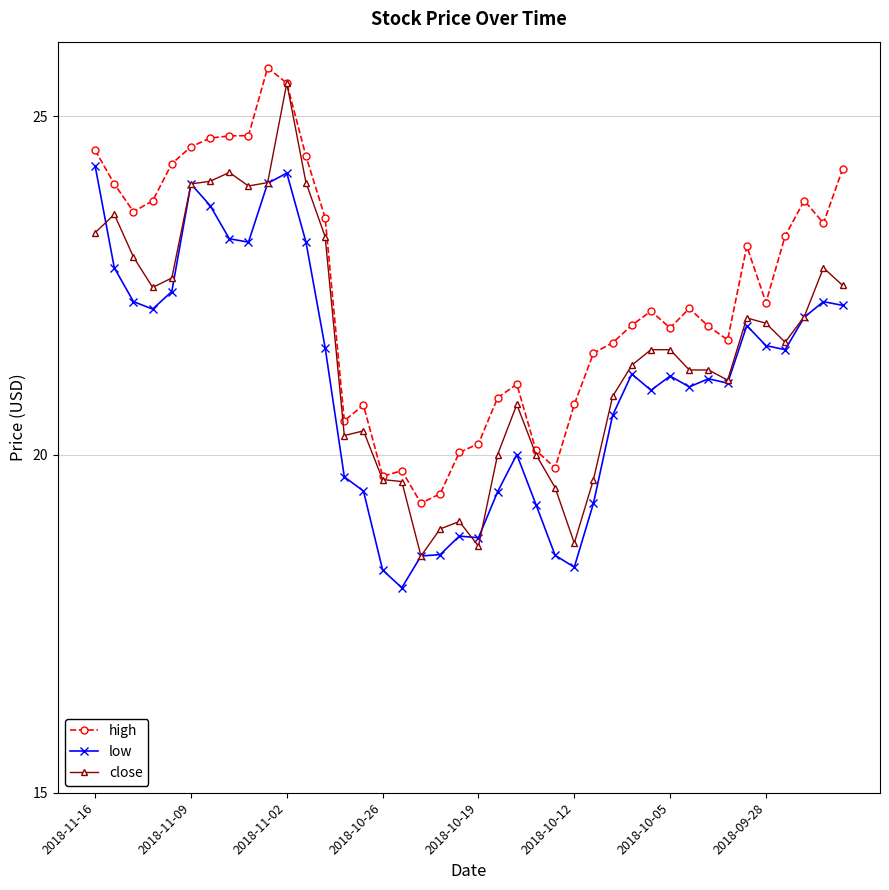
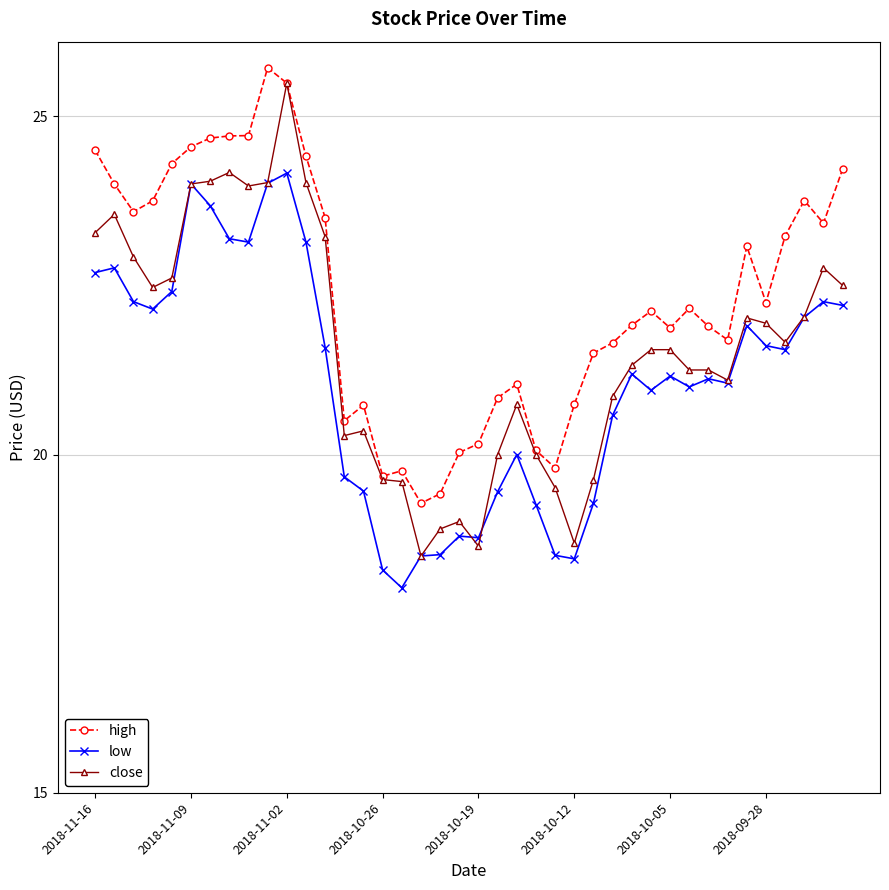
  {
    "high": {
      "2018-11-16": 24.5,
      "2018-11-09": 24.5,
      "2018-10-26": 19.7,
      "2018-10-19": 20.2,
      "2018-10-12": 20.7,
      "2018-10-05": 21.9,
      "2018-09-28": 22.2
    },
    "low": {
-     "2018-11-16": 24.3,
+     "2018-11-16": 22.7,
      "2018-11-02": 24.2,
      "2018-10-26": 18.3,
      "2018-10-19": 18.8,
-     "2018-10-12": 18.3,
+     "2018-10-12": 18.5,
      "2018-10-05": 21.2,
      "2018-09-28": 21.6
    },
    "close": {
      "2018-11-16": 23.3,
      "2018-10-26": 19.6,
      "2018-10-19": 18.6,
      "2018-10-12": 18.7,
      "2018-10-05": 21.5,
      "2018-09-28": 21.9
    }
  }
